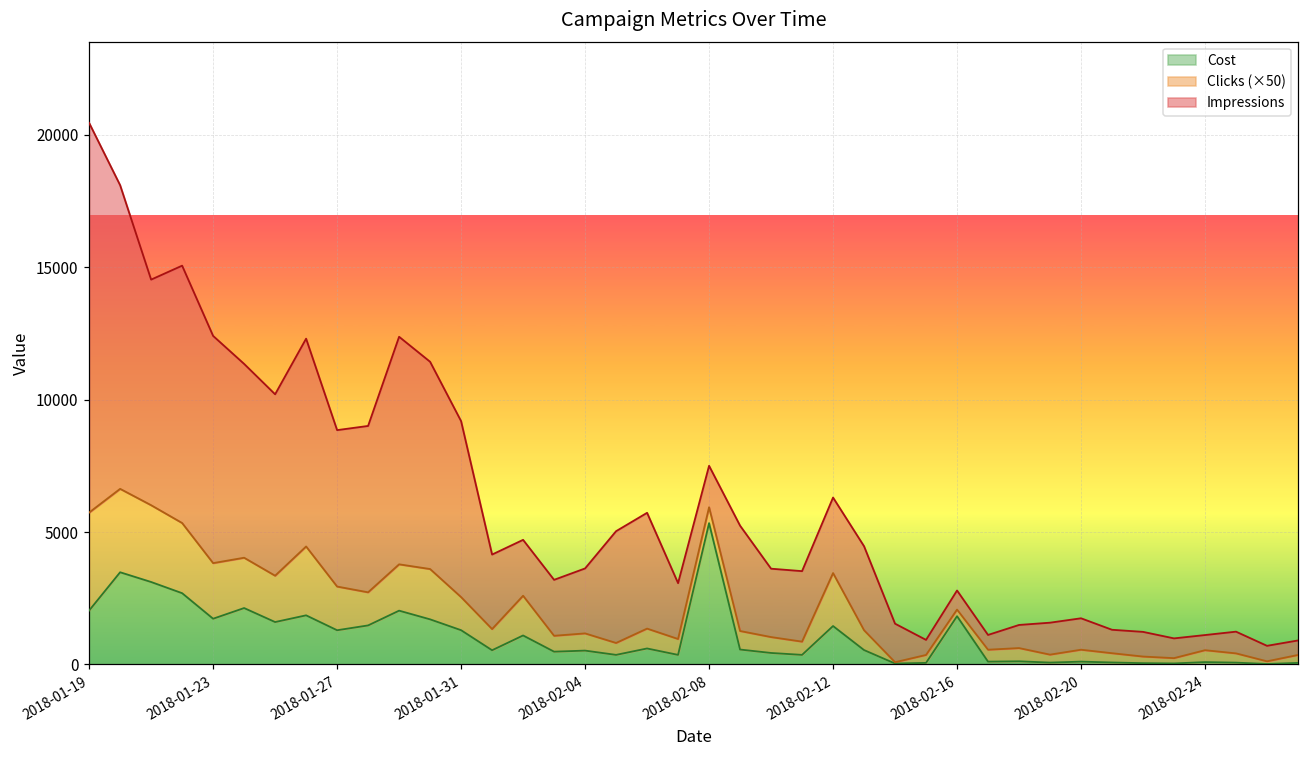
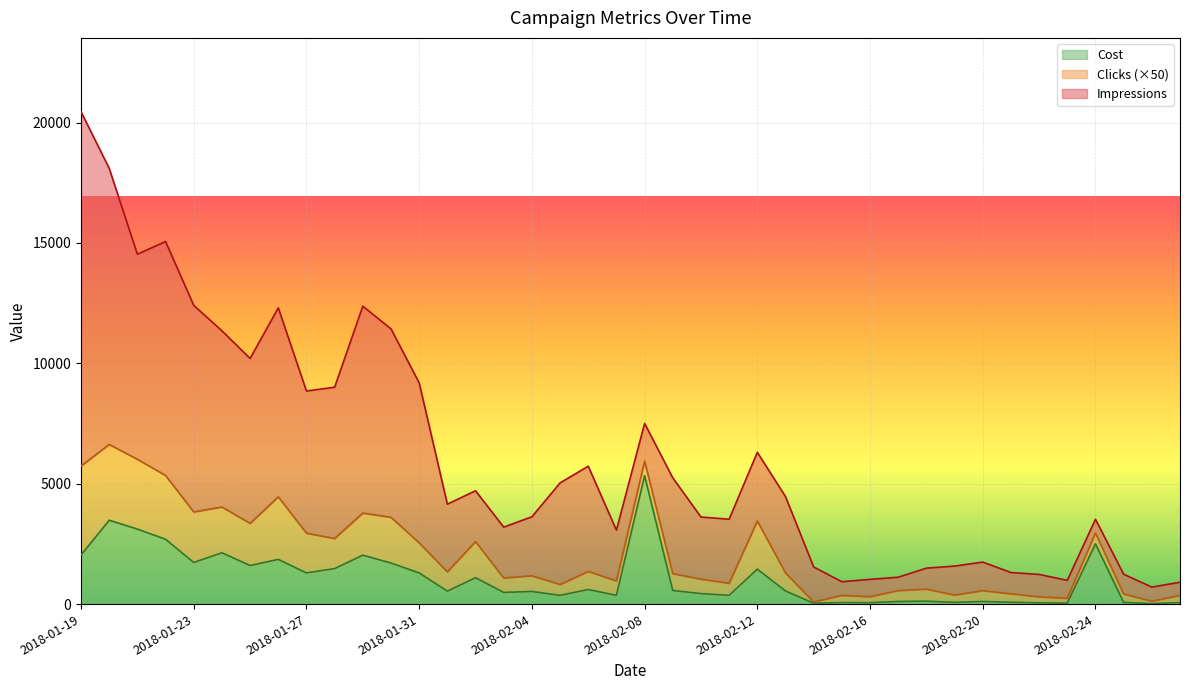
  {
    "Cost": {
      "2018-01-19": 2000,
      "2018-01-23": 1700,
      "2018-01-27": 1300,
      "2018-01-31": 1300,
      "2018-02-04": 500,
      "2018-02-08": 5300,
      "2018-02-12": 1500,
-     "2018-02-16": 1800,
+     "2018-02-16": 100,
      "2018-02-20": 100,
-     "2018-02-24": 100
+     "2018-02-24": 2500
    }
  }
